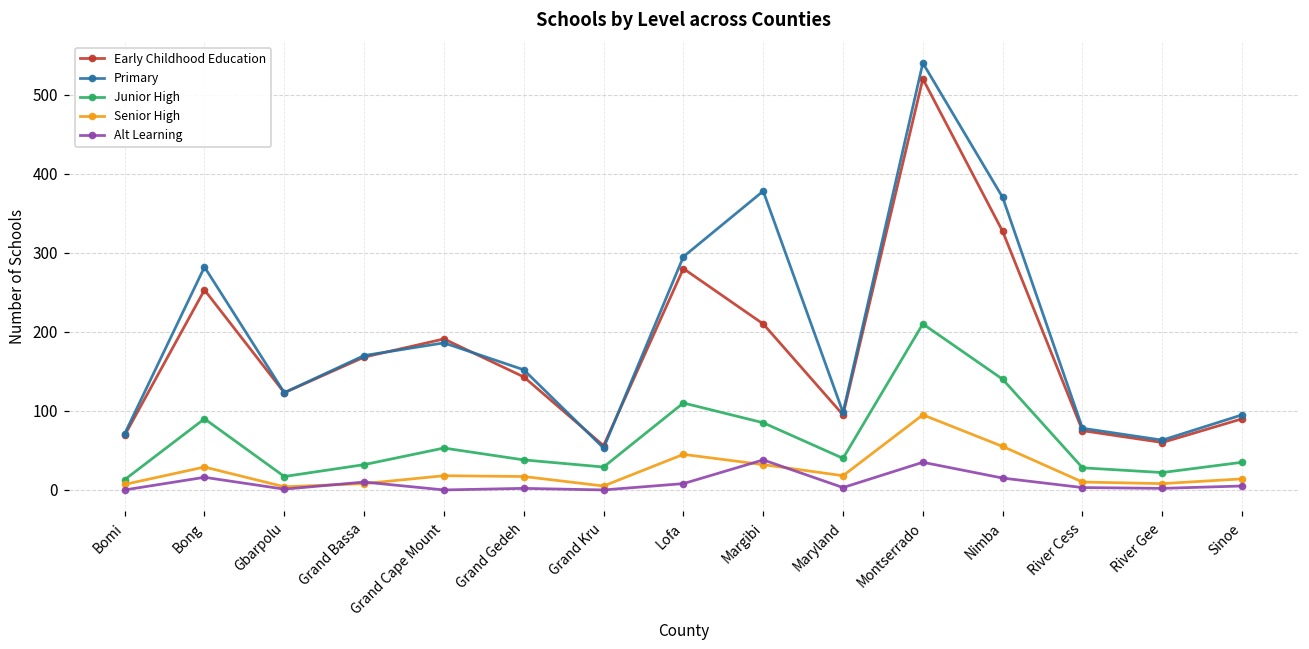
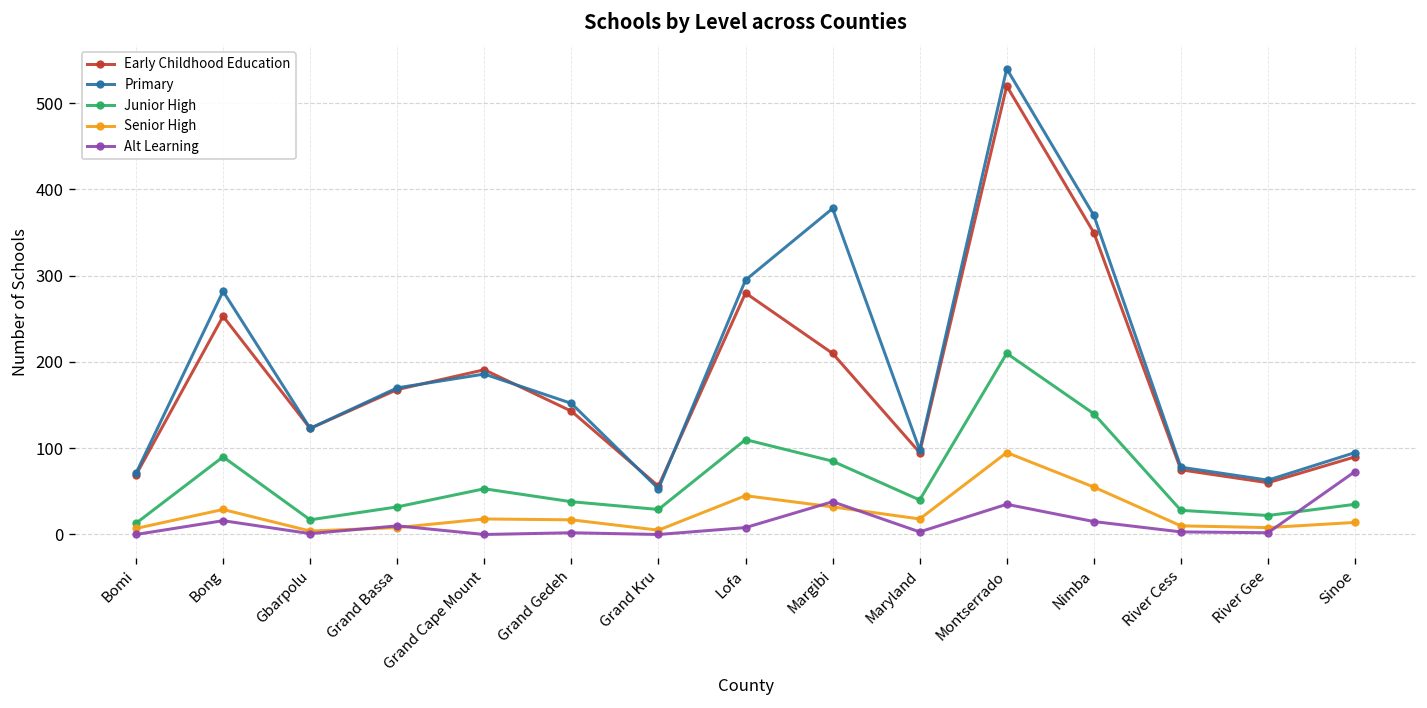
  {
    "Early Childhood Education": {
      "Bong": 250,
      "Grand Cape Mount": 190,
      "Grand Gedeh": 140,
      "Lofa": 280,
      "Margibi": 210,
      "Montserrado": 520,
-     "Nimba": 330,
+     "Nimba": 350,
      "Sinoe": 90
    },
    "Primary": {
      "Bong": 280,
      "Grand Cape Mount": 190,
      "Grand Gedeh": 150,
      "Lofa": 300,
      "Margibi": 380,
      "Montserrado": 540,
      "Nimba": 370,
      "Sinoe": 100
    },
    "Junior High": {
      "Bomi": 10,
      "Bong": 90,
      "Gbarpolu": 20,
      "Grand Bassa": 30,
      "Grand Cape Mount": 50,
      "Grand Gedeh": 40,
      "Grand Kru": 30,
      "Lofa": 110,
      "Margibi": 90,
      "Maryland": 40,
      "Montserrado": 210,
      "Nimba": 140,
      "River Cess": 30,
      "River Gee": 20,
      "Sinoe": 40
    },
    "Senior High": {
      "Bomi": 10,
      "Bong": 30,
      "Grand Cape Mount": 20,
      "Grand Gedeh": 20,
      "Grand Kru": 10,
      "Lofa": 50,
      "Margibi": 30,
      "Maryland": 20,
      "Montserrado": 100,
      "Nimba": 60,
      "River Cess": 10,
      "River Gee": 10,
      "Sinoe": 10
    },
    "Alt Learning": {
      "Bomi": 0,
      "Bong": 20,
      "Grand Cape Mount": 0,
      "Grand Gedeh": 0,
      "Grand Kru": 0,
      "Lofa": 10,
      "Margibi": 40,
      "Maryland": 0,
      "Montserrado": 40,
      "Nimba": 20,
      "River Cess": 0,
      "River Gee": 0,
-     "Sinoe": 10
+     "Sinoe": 70
    }
  }
